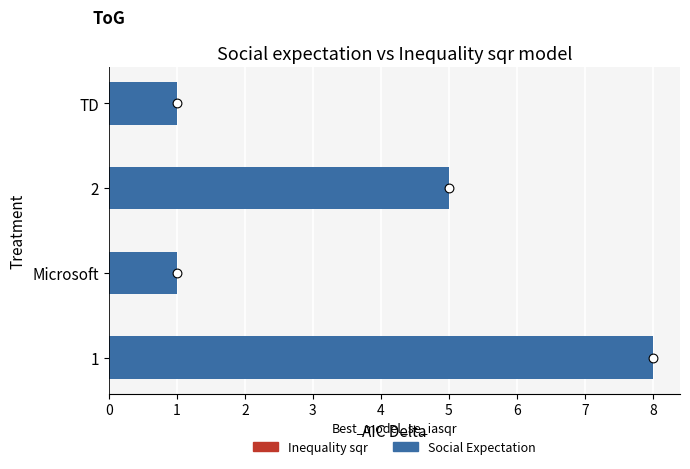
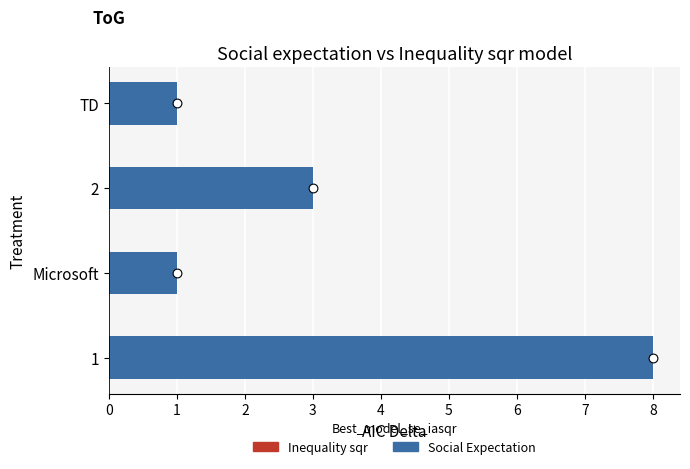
  {
    "Social Expectation": {
      "TD": 1,
-     "2": 5,
+     "2": 3,
      "Microsoft": 1,
      "1": 8
    }
  }
